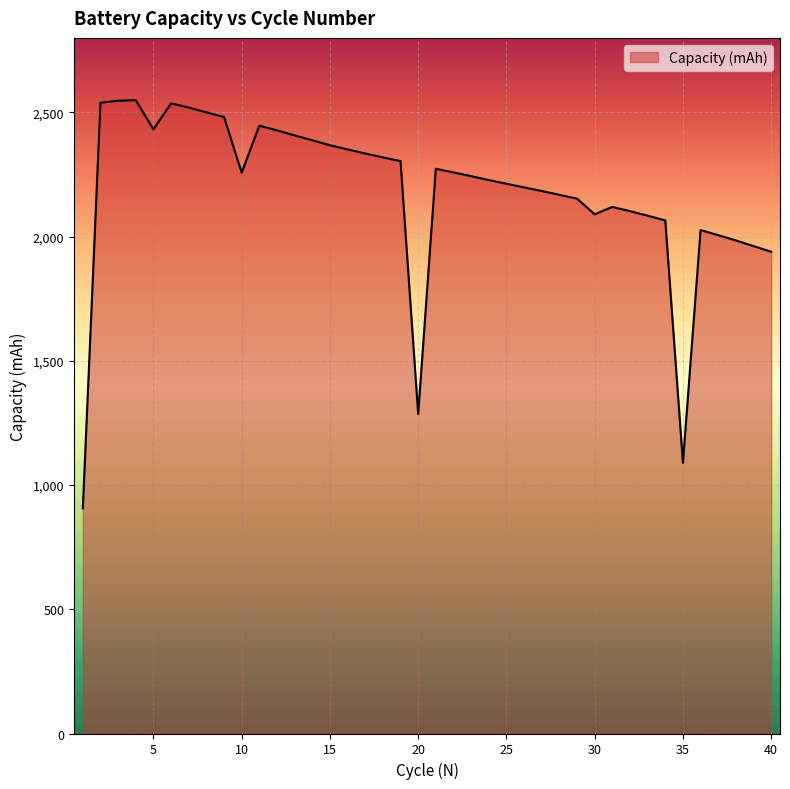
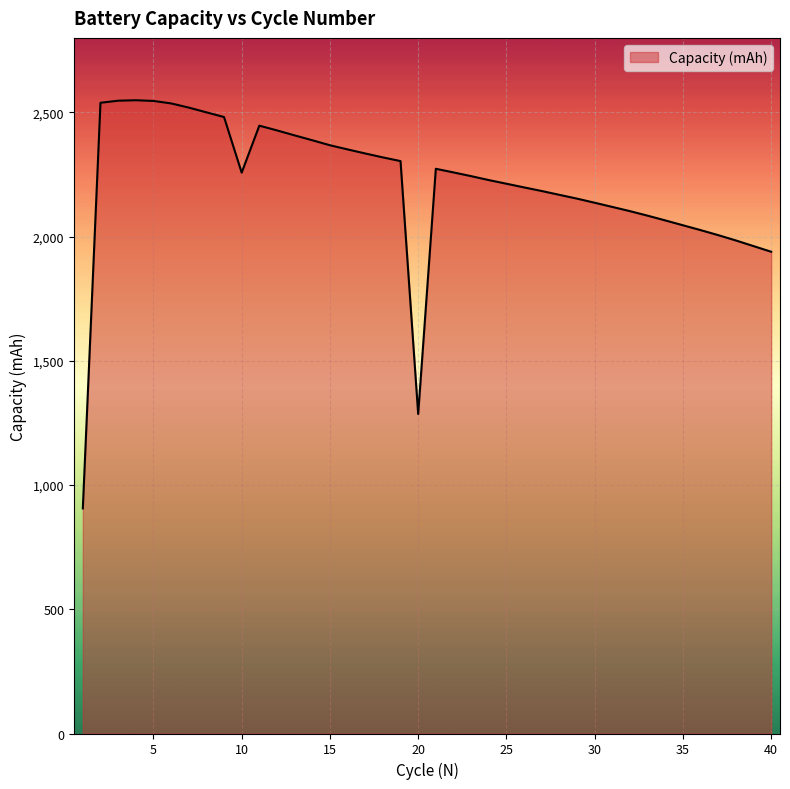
  {
-   "5": "2,430",
+   "5": "2,550",
    "10": "2,260",
    "15": "2,370",
    "20": "1,290",
    "25": "2,210",
-   "30": "2,090",
-   "35": "1,090",
+   "30": "2,140",
+   "35": "2,050",
    "40": "1,940"
  }
